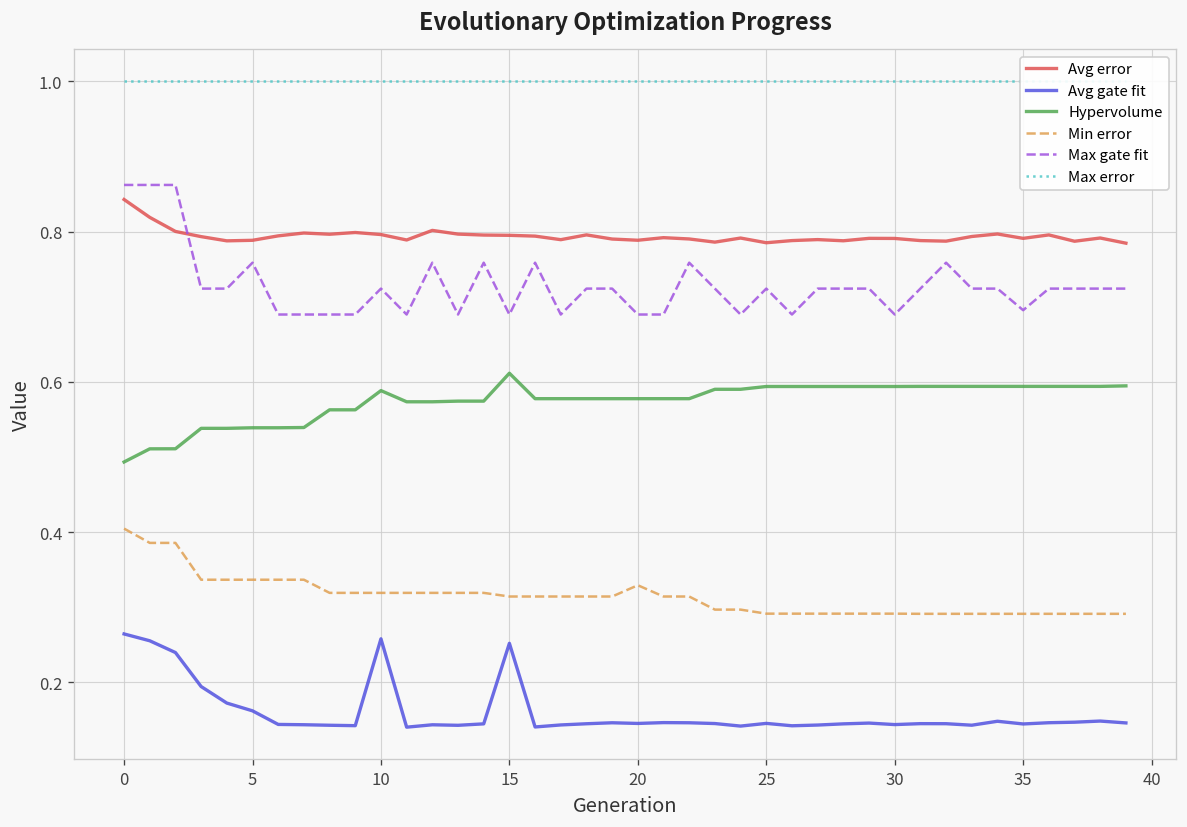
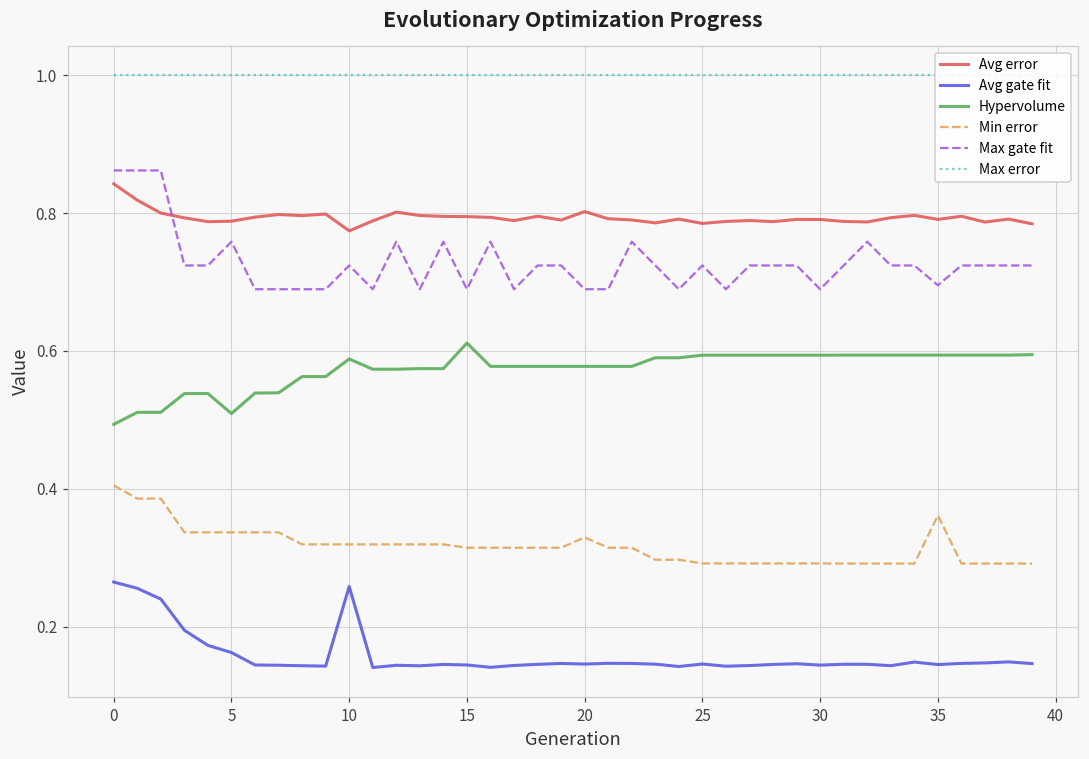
  {
    "Avg error": {
      "0": 0.84,
      "5": 0.79,
-     "10": 0.80,
+     "10": 0.77,
      "15": 0.80,
-     "20": 0.79,
+     "20": 0.80,
      "25": 0.79,
      "30": 0.79,
      "35": 0.79
    },
    "Avg gate fit": {
      "0": 0.26,
      "5": 0.16,
      "10": 0.26,
-     "15": 0.25,
+     "15": 0.14,
      "20": 0.15,
      "25": 0.15,
      "30": 0.14,
      "35": 0.14
    },
    "Hypervolume": {
      "0": 0.49,
-     "5": 0.54,
+     "5": 0.51,
      "10": 0.59,
      "15": 0.61,
      "20": 0.58,
      "25": 0.59,
      "30": 0.59,
      "35": 0.59
    },
    "Min error": {
      "0": 0.40,
      "5": 0.34,
      "10": 0.32,
      "15": 0.31,
      "20": 0.33,
      "25": 0.29,
      "30": 0.29,
-     "35": 0.29
+     "35": 0.36
    },
    "Max gate fit": {
      "0": 0.86,
      "5": 0.76,
      "10": 0.72,
      "15": 0.69,
      "20": 0.69,
      "25": 0.72,
      "30": 0.69,
      "35": 0.70
    },
    "Max error": {
      "0": 1.00,
      "5": 1.00,
      "10": 1.00,
      "15": 1.00,
      "20": 1.00,
      "25": 1.00,
      "30": 1.00
    }
  }
